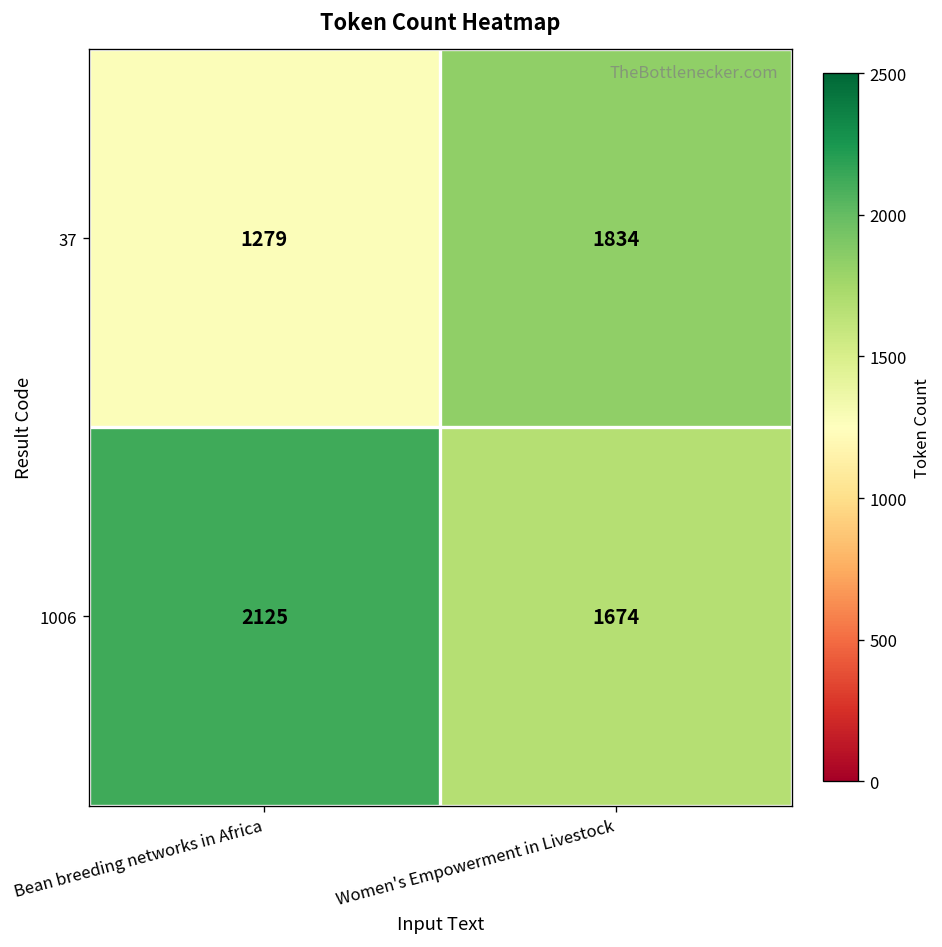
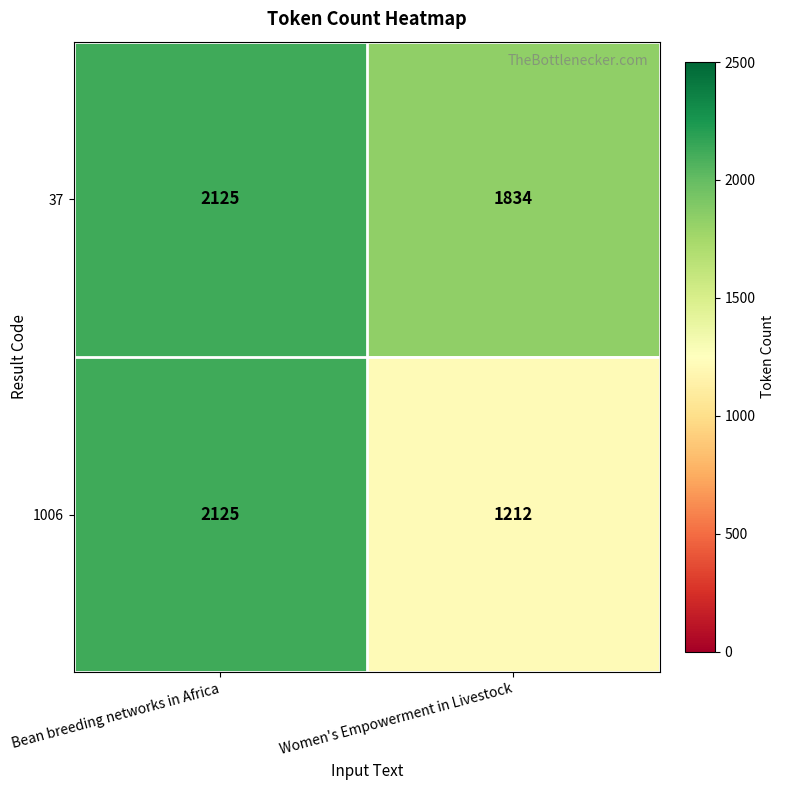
  {
    "37": {
-     "Bean breeding networks in Africa": 1279
+     "Bean breeding networks in Africa": 2125
    },
    "1006": {
      "Bean breeding networks in Africa": 2125,
-     "Women's Empowerment in Livestock": 1674
+     "Women's Empowerment in Livestock": 1212
    }
  }
